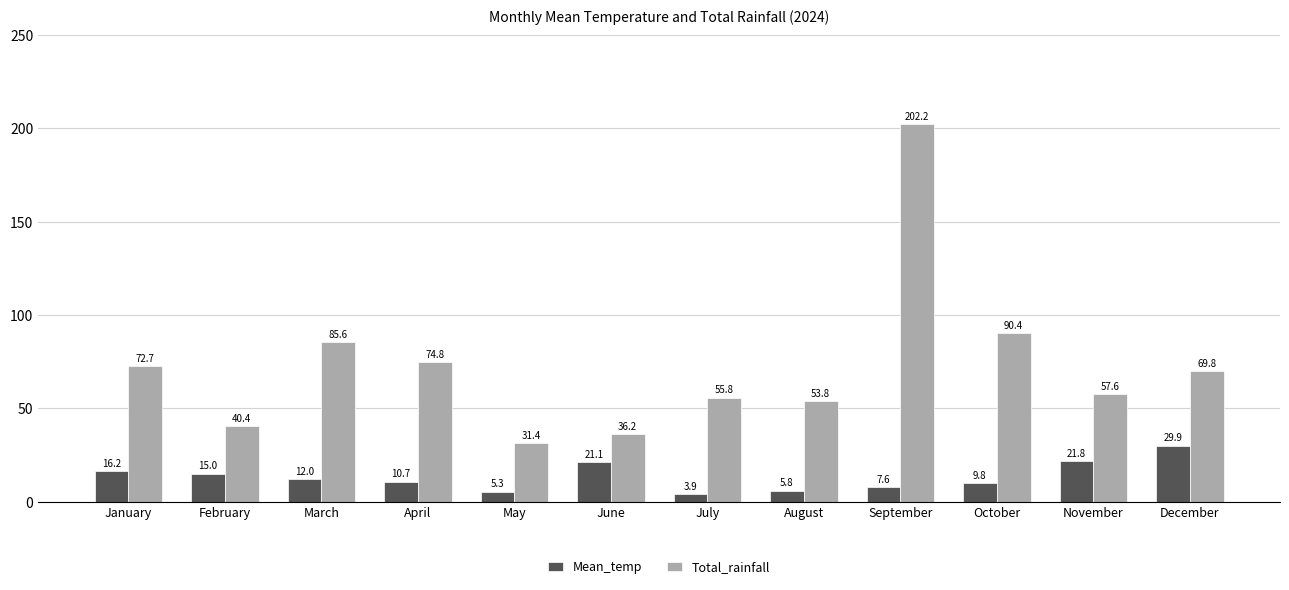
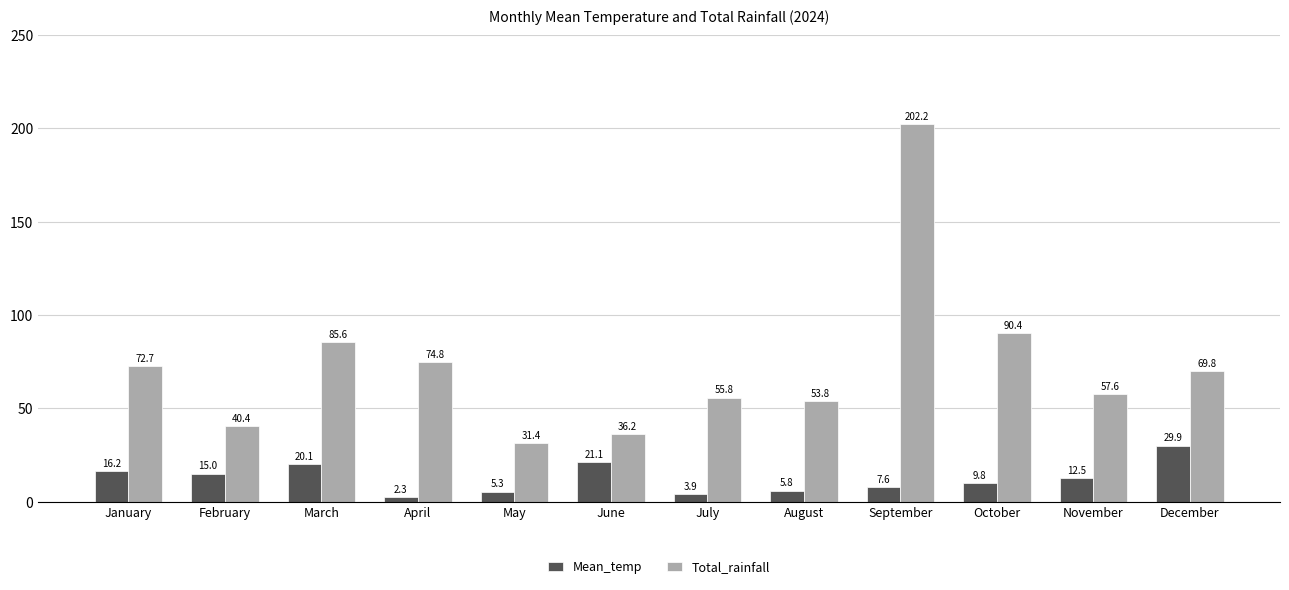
  {
    "Mean_temp": {
      "January": 16.2,
      "February": 15.0,
-     "March": 12.0,
-     "April": 10.7,
+     "March": 20.1,
+     "April": 2.3,
      "May": 5.3,
      "June": 21.1,
      "July": 3.9,
      "August": 5.8,
      "September": 7.6,
      "October": 9.8,
-     "November": 21.8,
+     "November": 12.5,
      "December": 29.9
    },
    "Total_rainfall": {
      "January": 72.7,
      "February": 40.4,
      "March": 85.6,
      "April": 74.8,
      "May": 31.4,
      "June": 36.2,
      "July": 55.8,
      "August": 53.8,
      "September": 202.2,
      "October": 90.4,
      "November": 57.6,
      "December": 69.8
    }
  }
